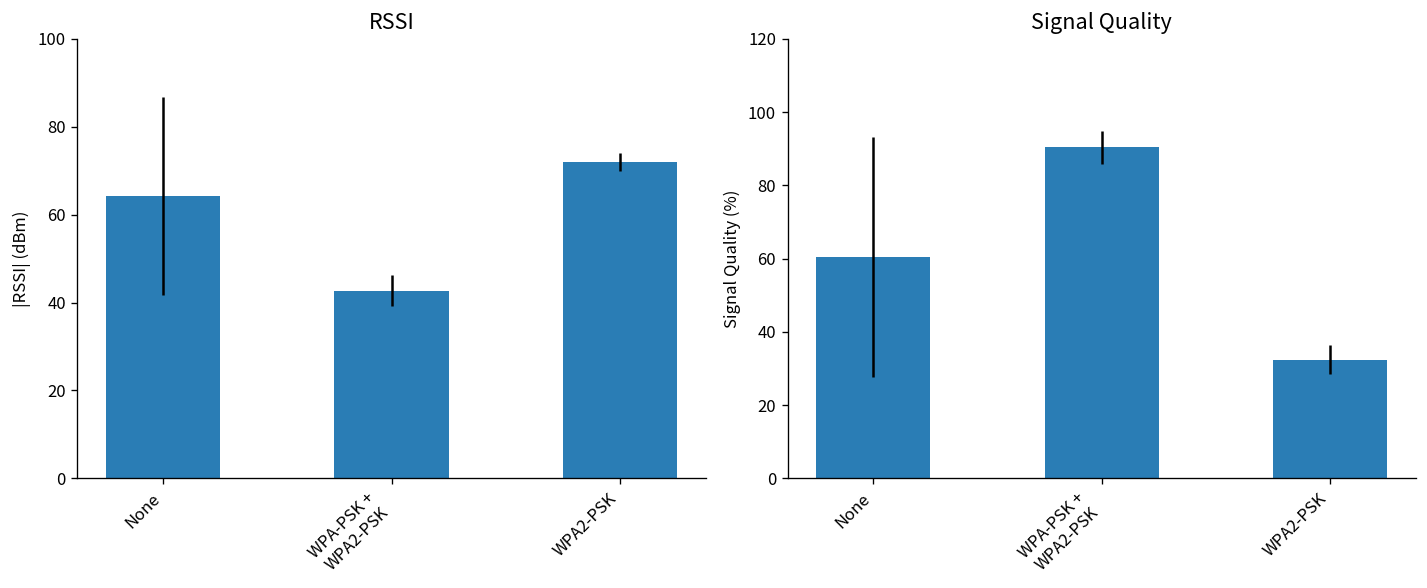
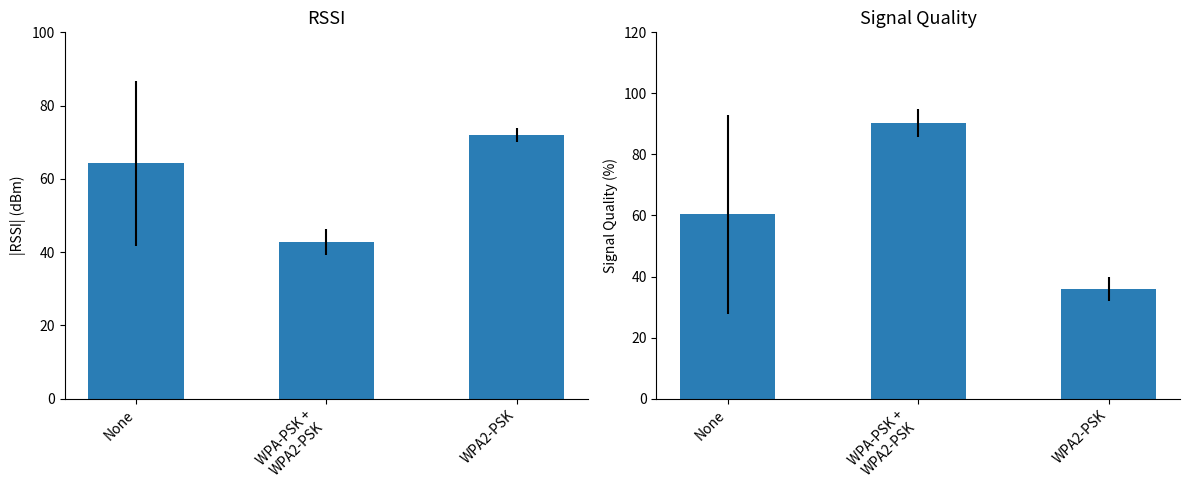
  {
    "RSSI": {
      "None": 64,
      "WPA-PSK + WPA2-PSK": 43,
      "WPA2-PSK": 72
    },
    "Signal Quality": {
      "None": 60,
      "WPA-PSK + WPA2-PSK": 90,
-     "WPA2-PSK": 32
+     "WPA2-PSK": 36
    }
  }
